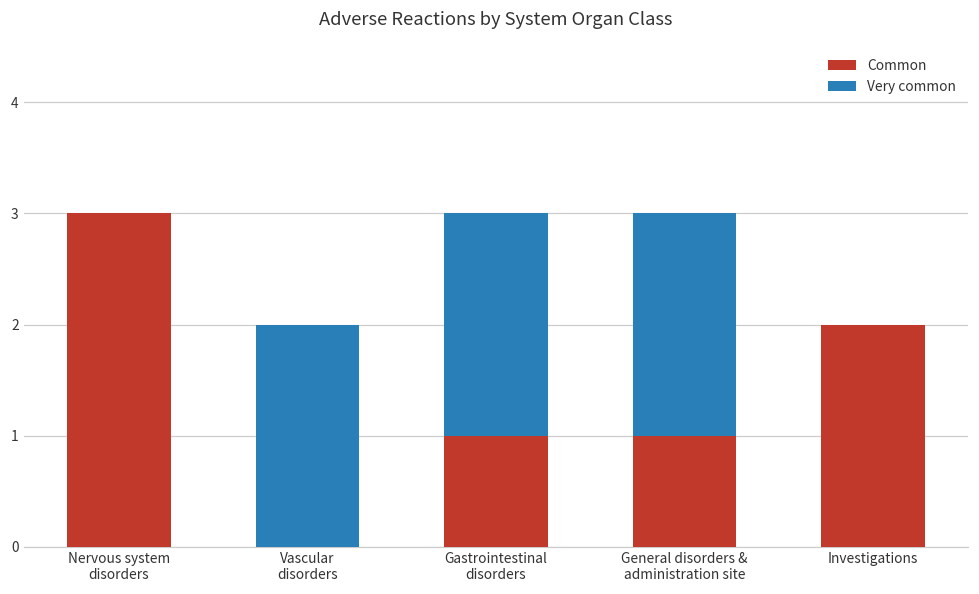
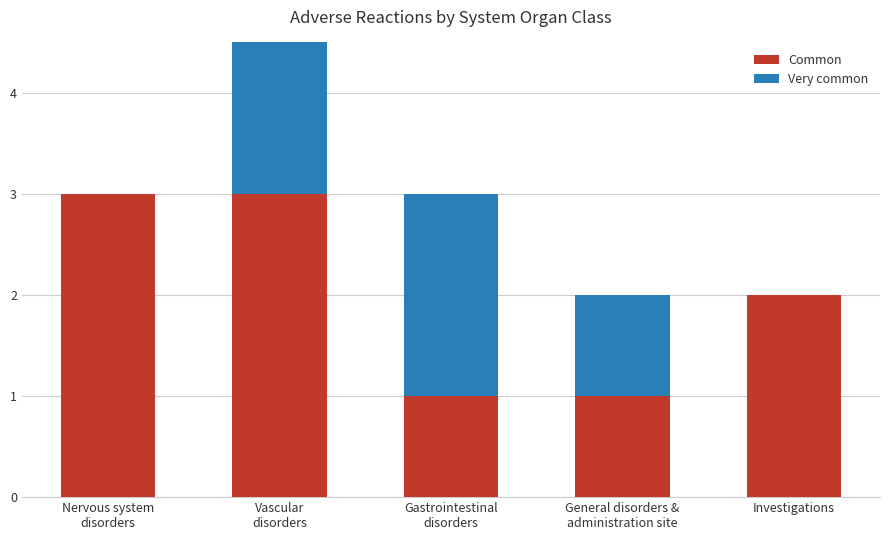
  {
    "Common": {
      "Nervous system disorders": 3,
-     "Vascular disorders": 0,
+     "Vascular disorders": 3,
      "Gastrointestinal disorders": 1,
      "General disorders & administration site": 1,
      "Investigations": 2
    },
    "Very common": {
-     "General disorders & administration site": 2
+     "General disorders & administration site": 1
    }
  }
